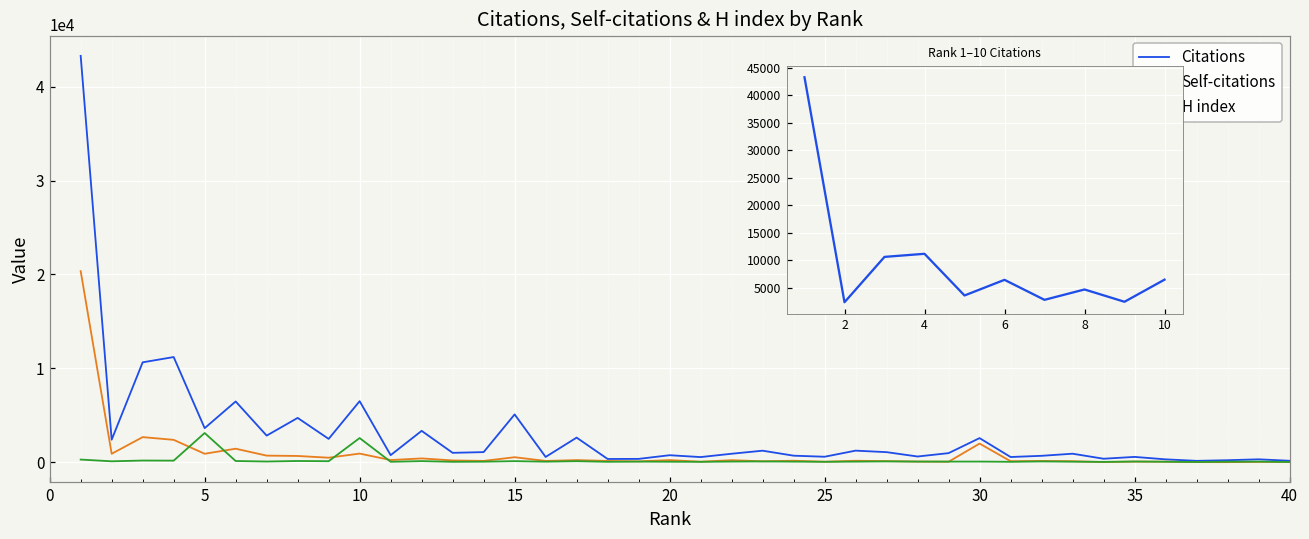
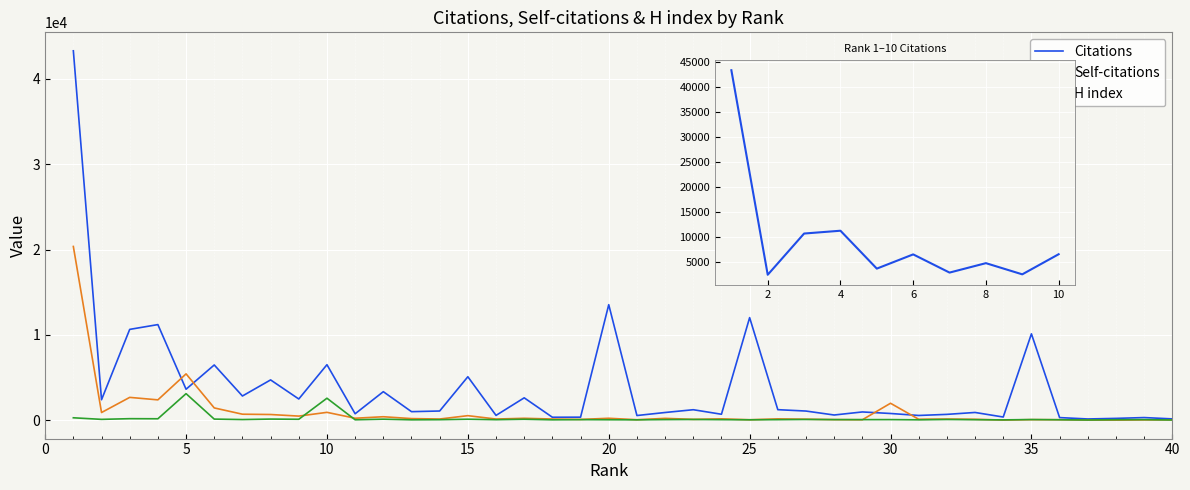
  {
    "Citations, Self-citations & H index by Rank": {
      "Citations": {
        "5": 4000,
        "10": 7000,
        "15": 5000,
-       "20": 1000,
-       "25": 1000,
-       "30": 3000,
-       "35": 1000
+       "20": 14000,
+       "25": 12000,
+       "30": 1000,
+       "35": 10000
      },
      "Self-citations": {
-       "5": 1000,
+       "5": 5000,
        "10": 1000,
        "15": 1000,
        "30": 2000
      },
      "H index": {
        "5": 3000,
        "10": 3000,
        "15": 0,
        "30": 0
      }
    }
  }
